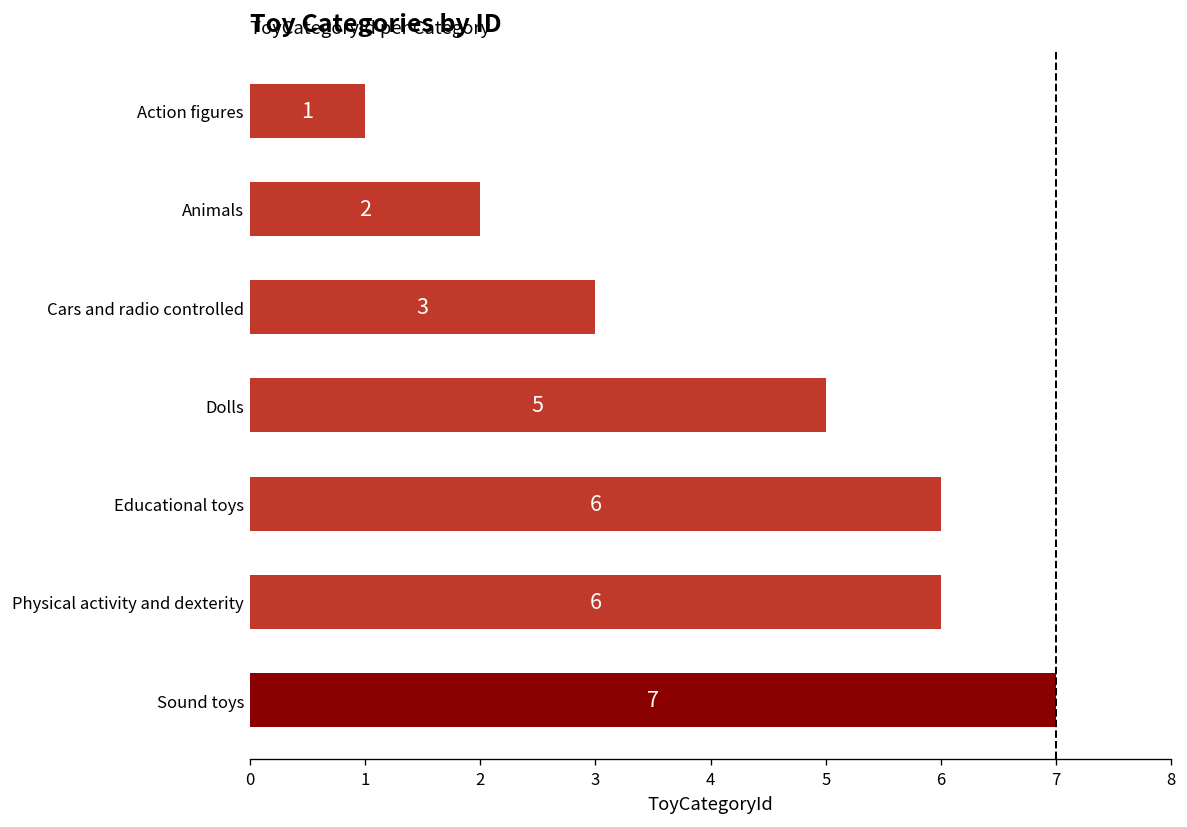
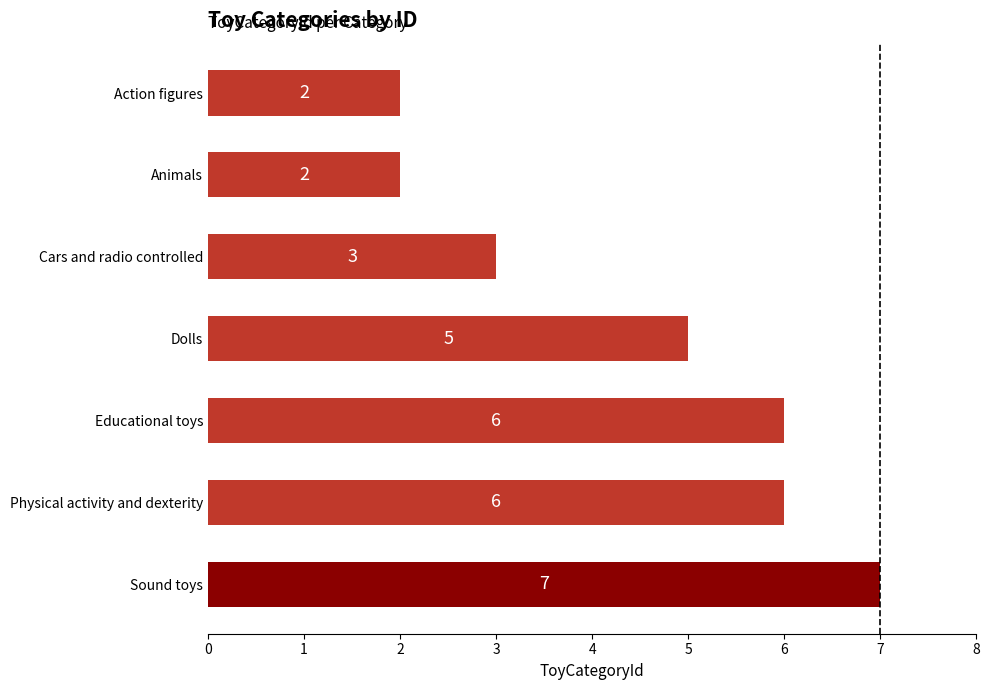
  {
-   "Action figures": 1,
+   "Action figures": 2,
    "Animals": 2,
    "Cars and radio controlled": 3,
    "Dolls": 5,
    "Educational toys": 6,
    "Physical activity and dexterity": 6,
    "Sound toys": 7
  }
